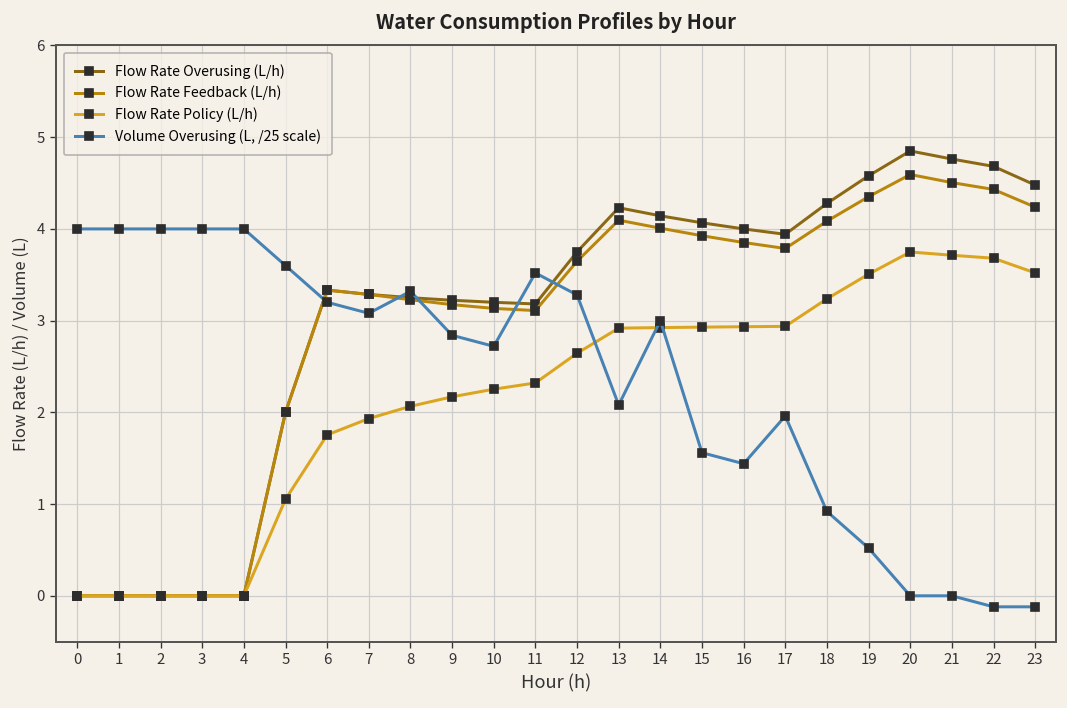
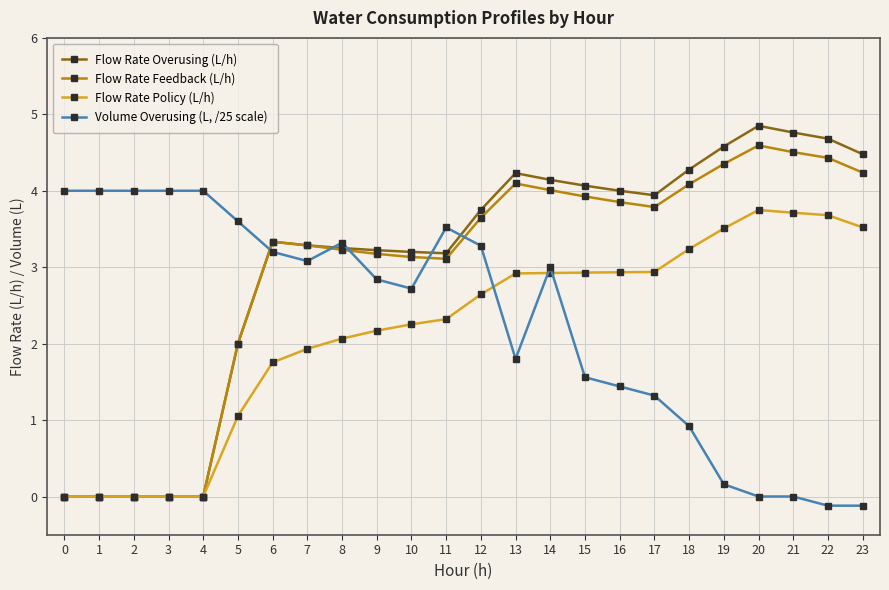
  {
    "Volume Overusing (L, /25 scale)": {
      "0": 4.0,
      "1": 4.0,
      "2": 4.0,
      "3": 4.0,
      "4": 4.0,
      "5": 3.6,
      "6": 3.2,
      "7": 3.1,
      "8": 3.3,
      "9": 2.8,
      "10": 2.7,
      "11": 3.5,
      "12": 3.3,
-     "13": 2.1,
+     "13": 1.8,
      "14": 3.0,
      "15": 1.6,
      "16": 1.4,
-     "17": 2.0,
+     "17": 1.3,
      "18": 0.9,
-     "19": 0.5,
+     "19": 0.2,
      "20": 0.0,
      "21": 0.0,
      "22": -0.1,
      "23": -0.1
    }
  }
